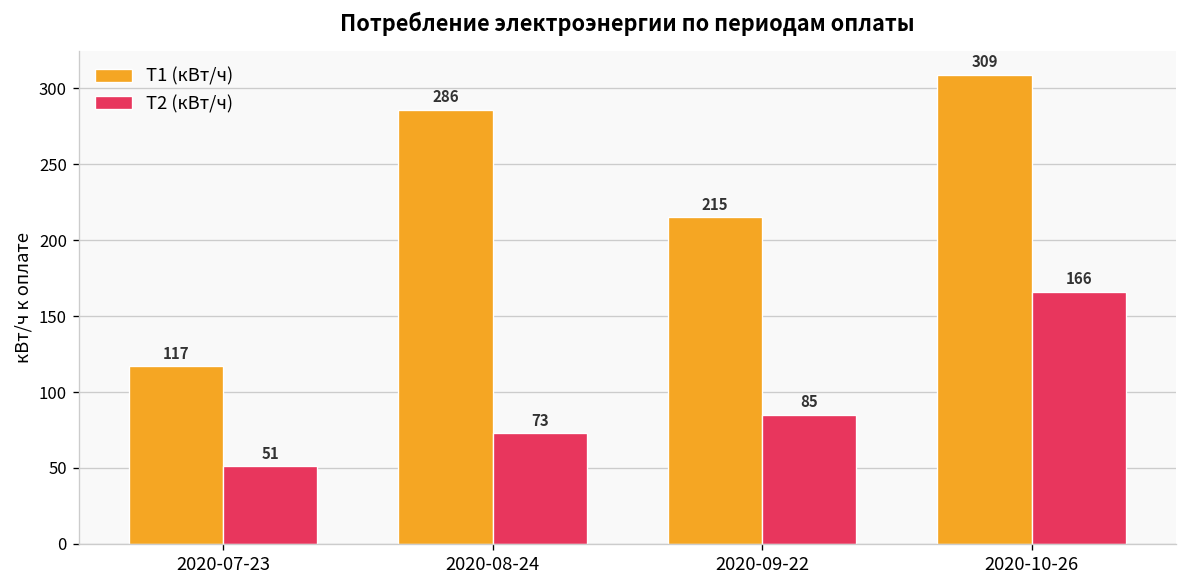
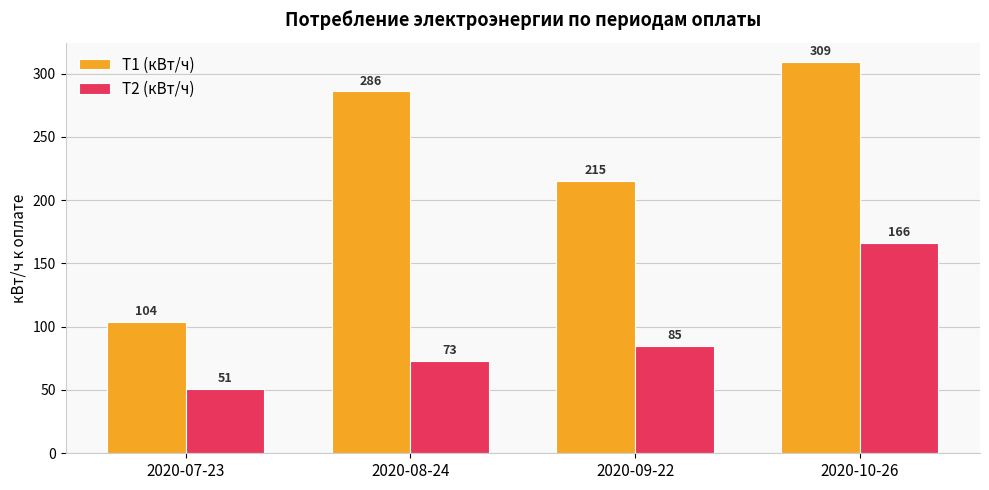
  {
    "Т1 (кВт/ч)": {
-     "2020-07-23": 117,
+     "2020-07-23": 104,
      "2020-08-24": 286,
      "2020-09-22": 215,
      "2020-10-26": 309
    },
    "Т2 (кВт/ч)": {
      "2020-07-23": 51,
      "2020-08-24": 73,
      "2020-09-22": 85,
      "2020-10-26": 166
    }
  }
